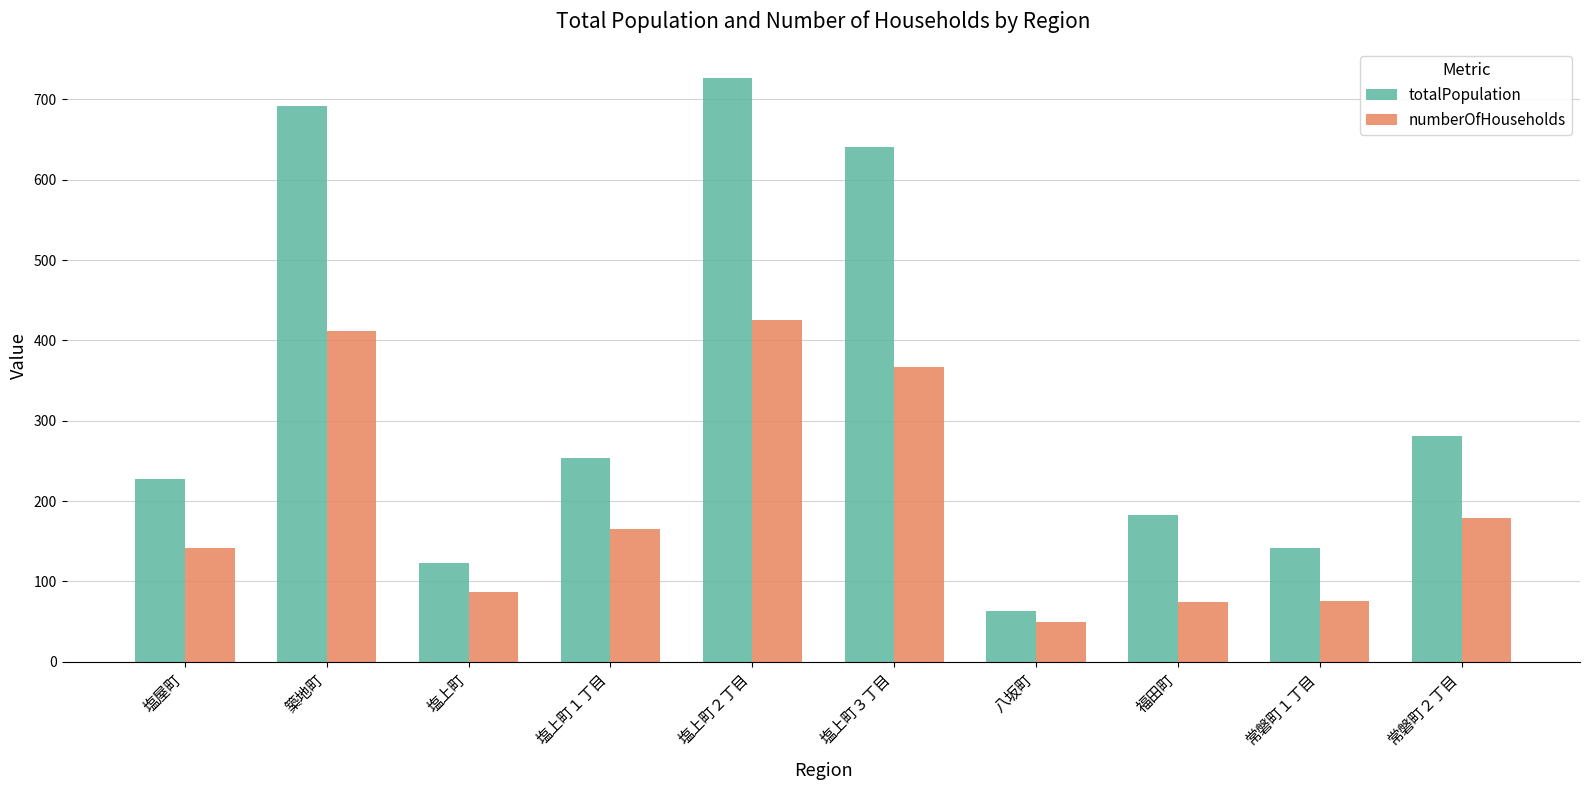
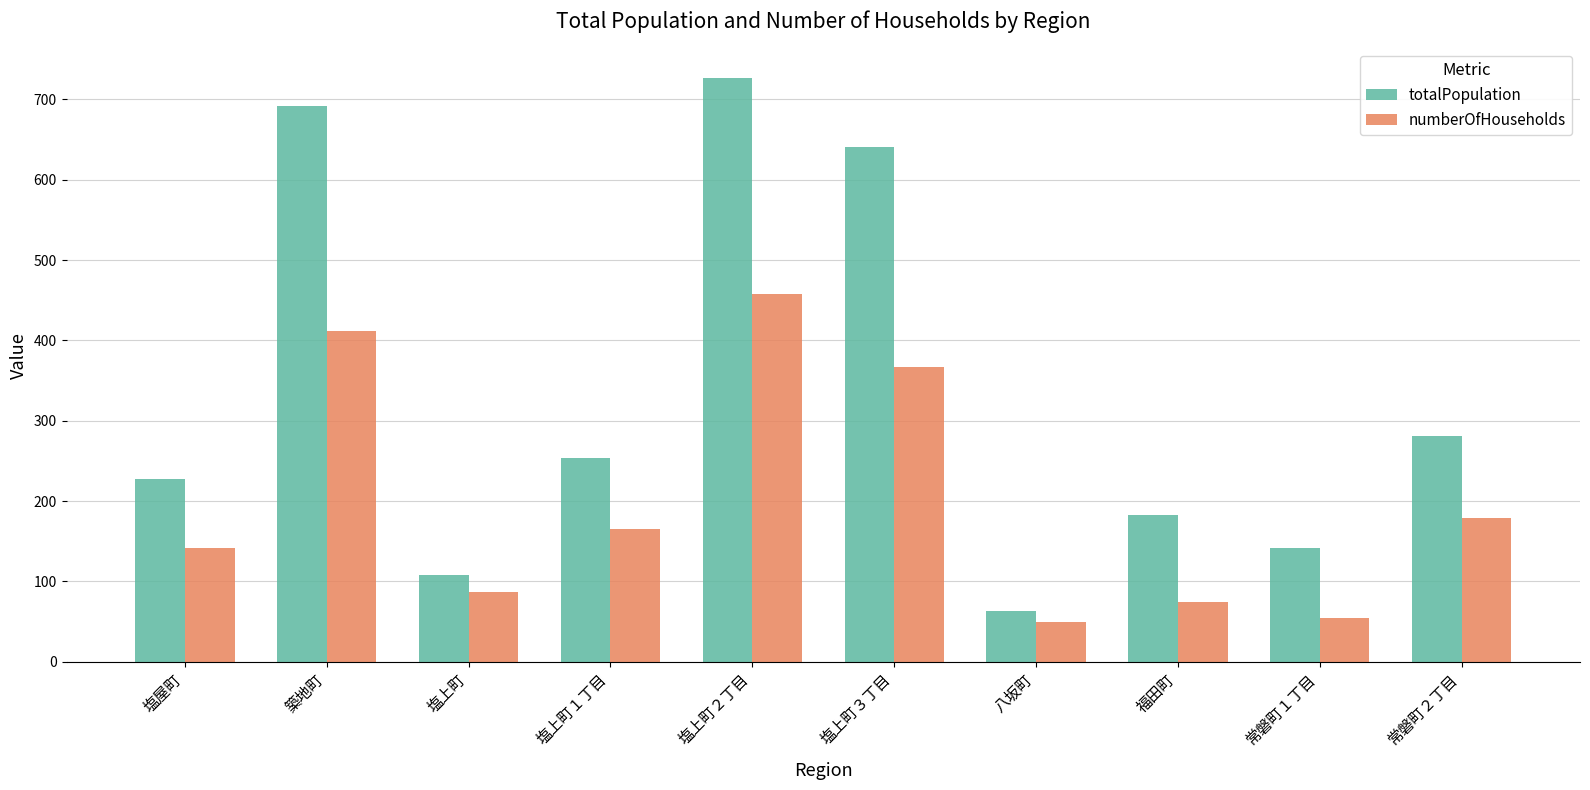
  {
    "totalPopulation": {
      "塩屋町": 230,
      "築地町": 690,
-     "塩上町": 120,
+     "塩上町": 110,
      "塩上町１丁目": 250,
      "塩上町２丁目": 730,
      "塩上町３丁目": 640,
      "八坂町": 60,
      "福田町": 180,
      "常磐町１丁目": 140,
      "常磐町２丁目": 280
    },
    "numberOfHouseholds": {
      "塩屋町": 140,
      "築地町": 410,
      "塩上町": 90,
      "塩上町１丁目": 170,
-     "塩上町２丁目": 430,
+     "塩上町２丁目": 460,
      "塩上町３丁目": 370,
      "八坂町": 50,
      "福田町": 70,
-     "常磐町１丁目": 80,
+     "常磐町１丁目": 50,
      "常磐町２丁目": 180
    }
  }
